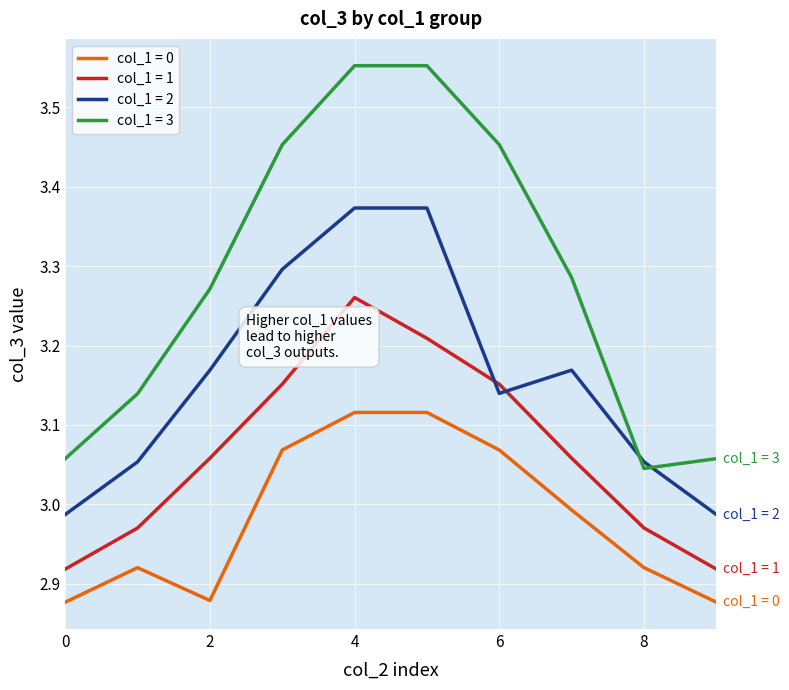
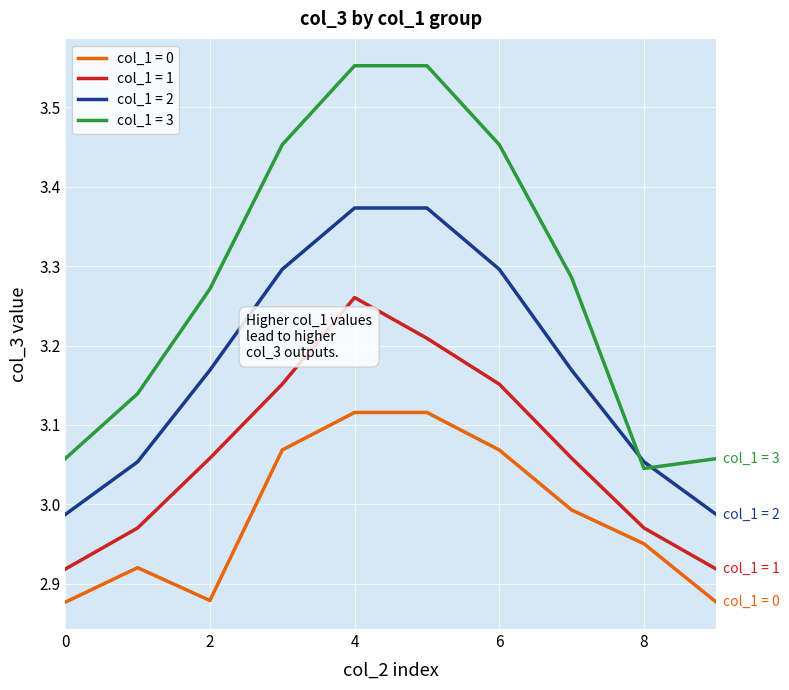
  {
    "col_1 = 0": {
      "0": 2.88,
      "2": 2.88,
      "4": 3.12,
      "6": 3.07,
-     "8": 2.92
+     "8": 2.95
    },
    "col_1 = 1": {
      "0": 2.92,
      "2": 3.06,
      "6": 3.15,
      "8": 2.97
    },
    "col_1 = 2": {
      "0": 2.99,
      "2": 3.17,
      "4": 3.37,
-     "6": 3.14,
+     "6": 3.30,
      "8": 3.05
    },
    "col_1 = 3": {
      "0": 3.06,
      "2": 3.27,
      "4": 3.55,
      "6": 3.45,
      "8": 3.05
    }
  }
